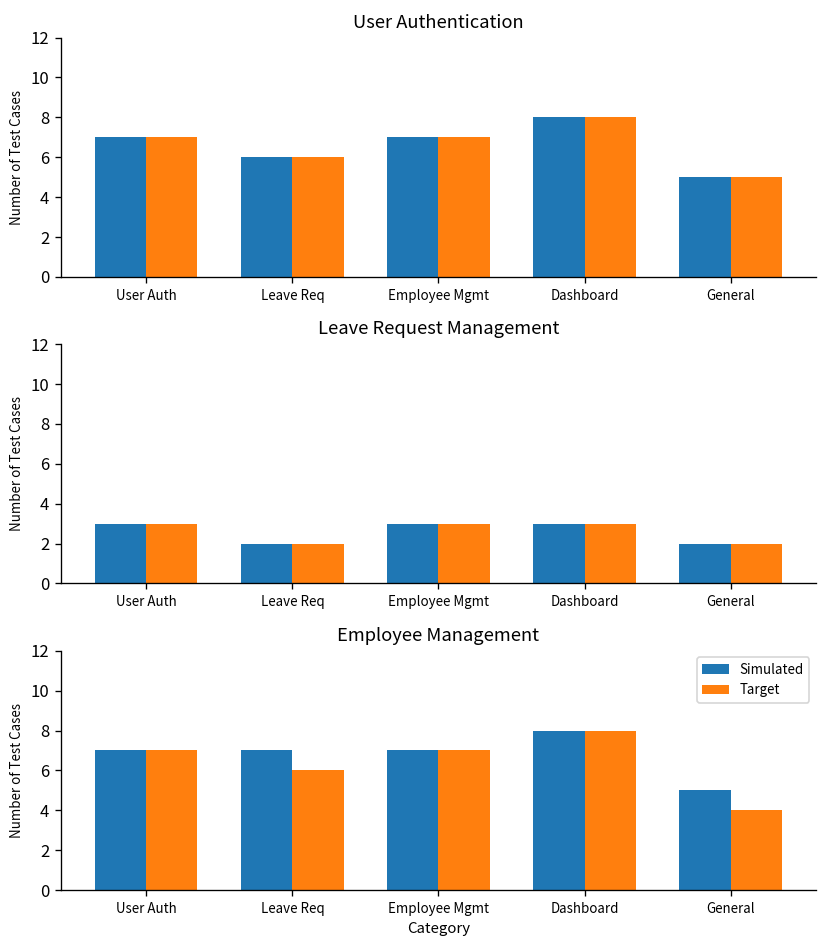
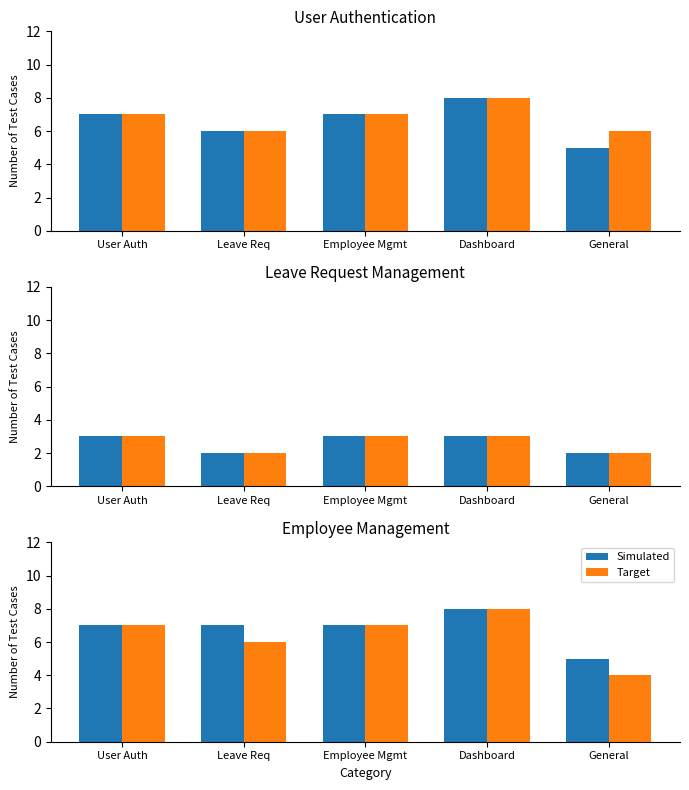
  {
    "User Authentication": {
      "Simulated": {
        "User Auth": 7,
        "Leave Req": 6,
        "Employee Mgmt": 7,
        "Dashboard": 8,
        "General": 5
      },
      "Target": {
        "User Auth": 7,
        "Leave Req": 6,
        "Employee Mgmt": 7,
        "Dashboard": 8,
-       "General": 5
+       "General": 6
      }
    },
    "Leave Request Management": {
      "Simulated": {
        "User Auth": 3.0,
        "Leave Req": 2.0,
        "Employee Mgmt": 3.0,
        "Dashboard": 3.0,
        "General": 2.0
      },
      "Target": {
        "User Auth": 3.0,
        "Leave Req": 2.0,
        "Employee Mgmt": 3.0,
        "Dashboard": 3.0,
        "General": 2.0
      }
    },
    "Employee Management": {
      "Simulated": {
        "User Auth": 7.0,
        "Leave Req": 7.0,
        "Employee Mgmt": 7.0,
        "Dashboard": 8.0,
        "General": 5.0
      },
      "Target": {
        "User Auth": 7.0,
        "Leave Req": 6.0,
        "Employee Mgmt": 7.0,
        "Dashboard": 8.0,
        "General": 4.0
      }
    }
  }
